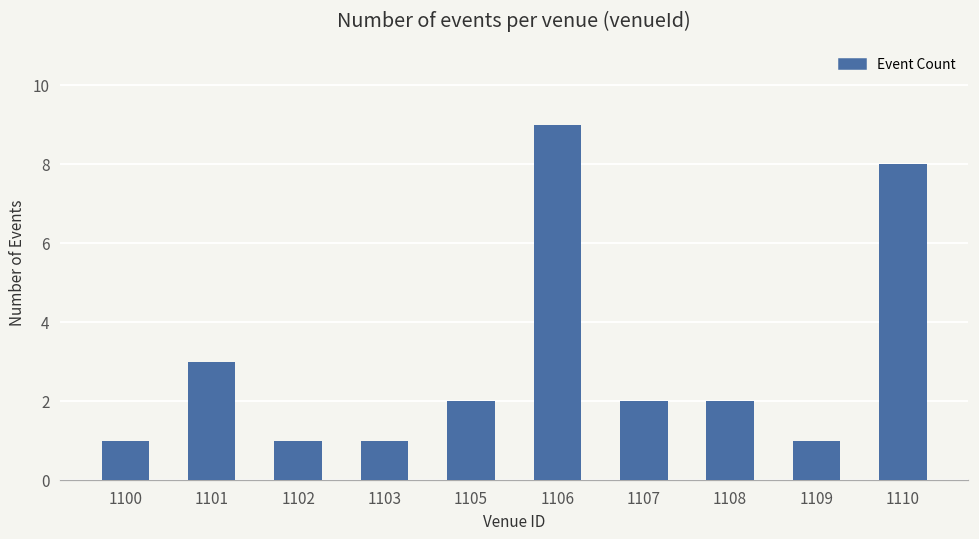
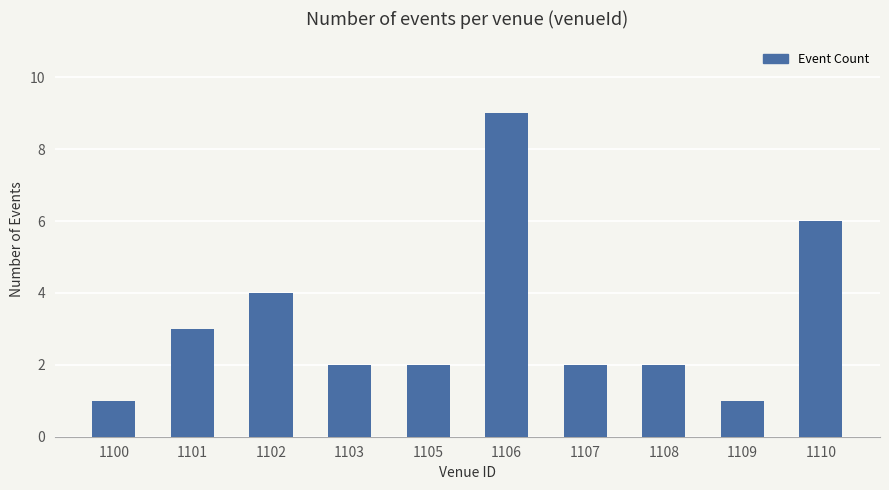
  {
    "1100": 1,
    "1101": 3,
-   "1102": 1,
-   "1103": 1,
+   "1102": 4,
+   "1103": 2,
    "1105": 2,
    "1106": 9,
    "1107": 2,
    "1108": 2,
    "1109": 1,
-   "1110": 8
+   "1110": 6
  }
